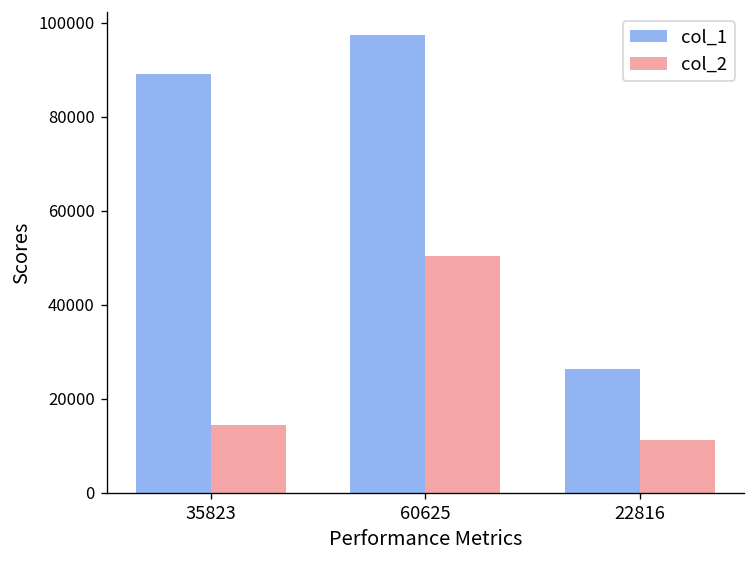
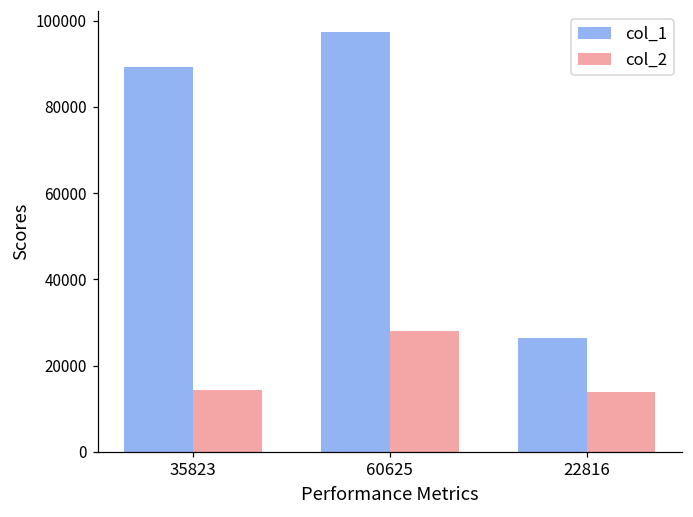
  {
    "col_1": {
      "35823": 89000,
      "60625": 97000,
      "22816": 26000
    },
    "col_2": {
      "35823": 14000,
-     "60625": 50000,
-     "22816": 11000
+     "60625": 28000,
+     "22816": 14000
    }
  }
